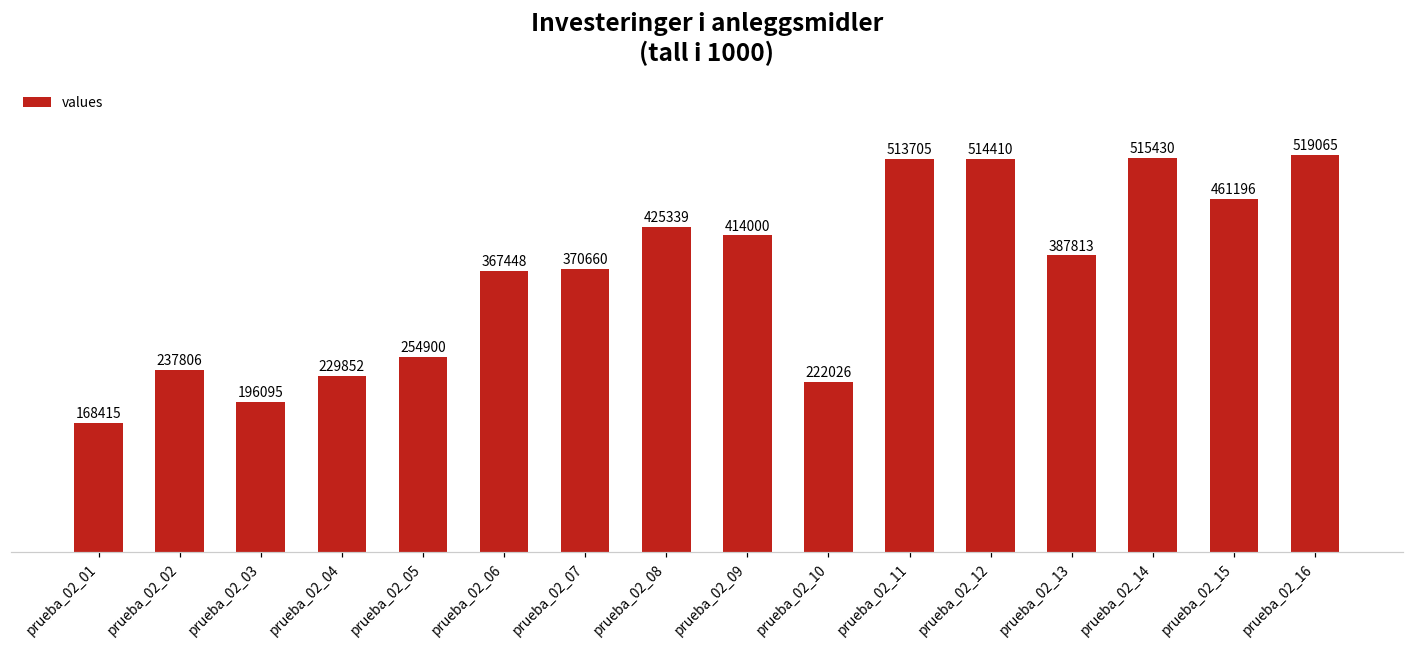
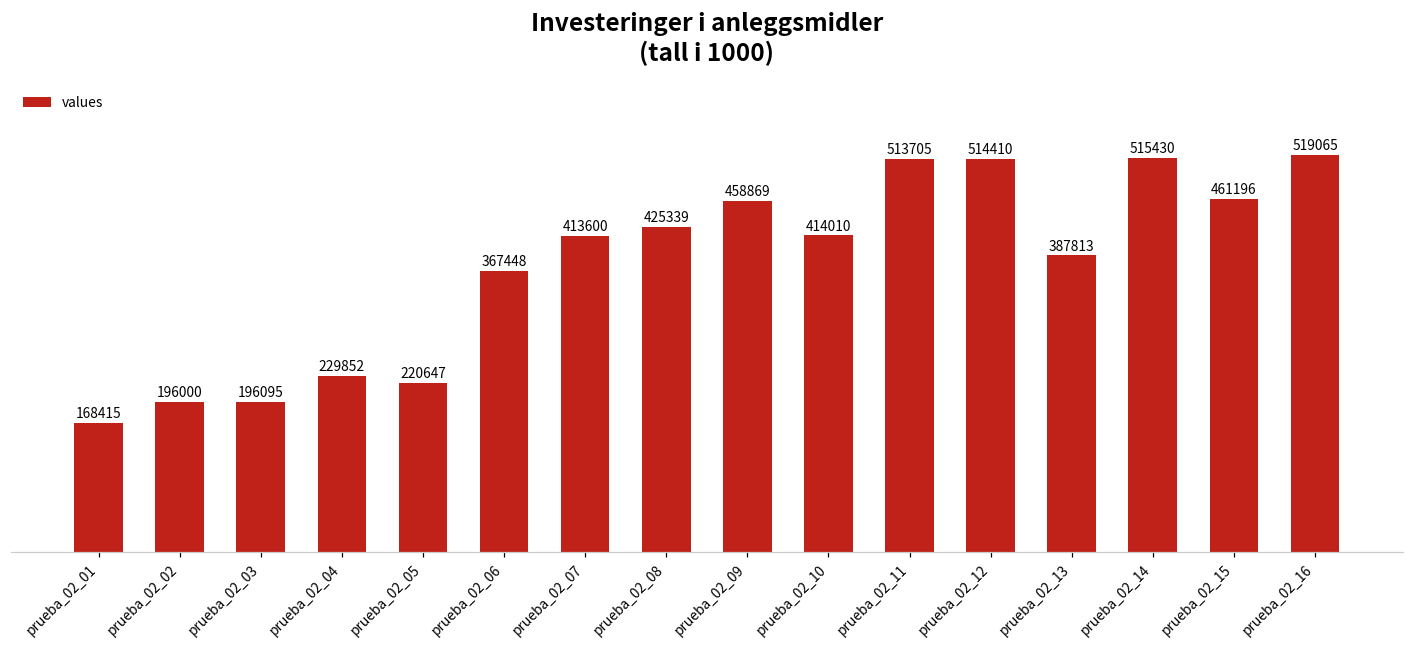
  {
    "prueba_02_01": 168415,
-   "prueba_02_02": 237806,
+   "prueba_02_02": 196000,
    "prueba_02_03": 196095,
    "prueba_02_04": 229852,
-   "prueba_02_05": 254900,
+   "prueba_02_05": 220647,
    "prueba_02_06": 367448,
-   "prueba_02_07": 370660,
+   "prueba_02_07": 413600,
    "prueba_02_08": 425339,
-   "prueba_02_09": 414000,
-   "prueba_02_10": 222026,
+   "prueba_02_09": 458869,
+   "prueba_02_10": 414010,
    "prueba_02_11": 513705,
    "prueba_02_12": 514410,
    "prueba_02_13": 387813,
    "prueba_02_14": 515430,
    "prueba_02_15": 461196,
    "prueba_02_16": 519065
  }
